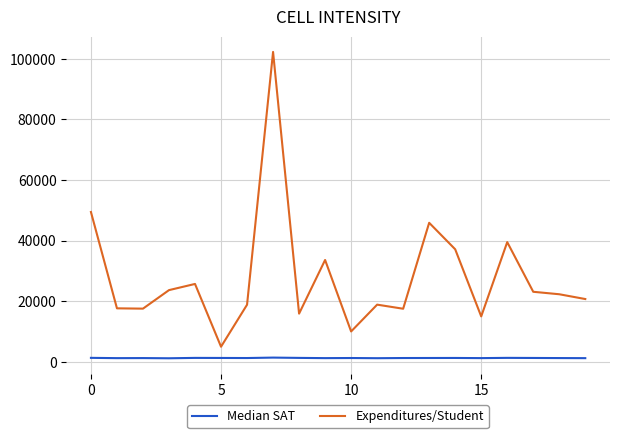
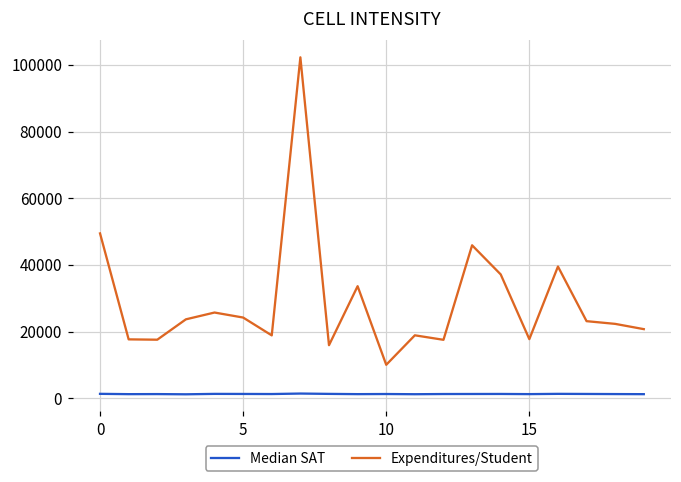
  {
    "Median SAT": {
      "0": 1000,
      "5": 1000,
      "10": 1000,
      "15": 1000
    },
    "Expenditures/Student": {
      "0": 49000,
-     "5": 5000,
+     "5": 24000,
      "10": 10000,
-     "15": 15000
+     "15": 18000
    }
  }
